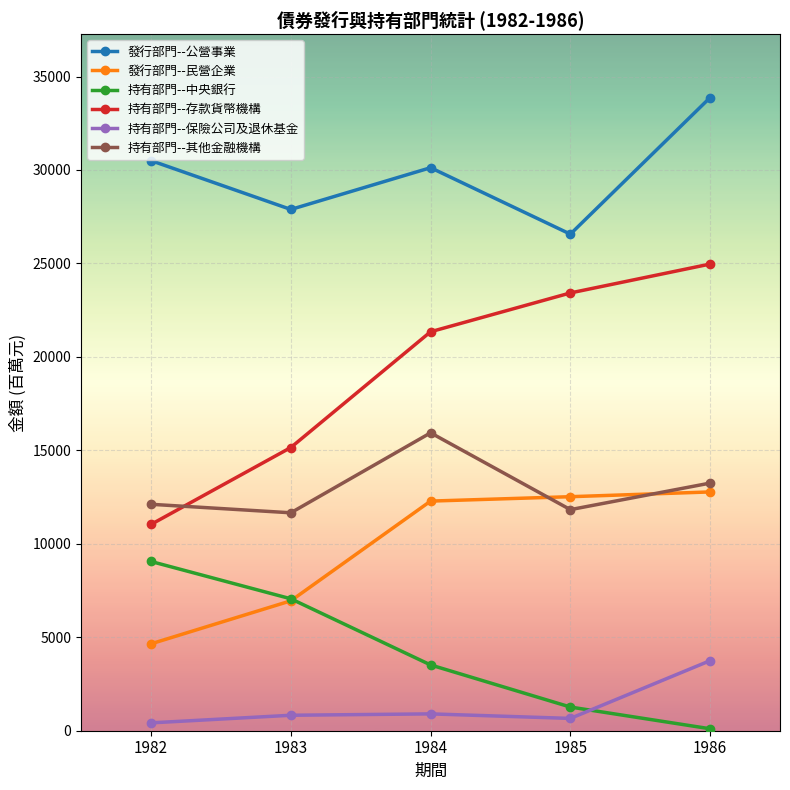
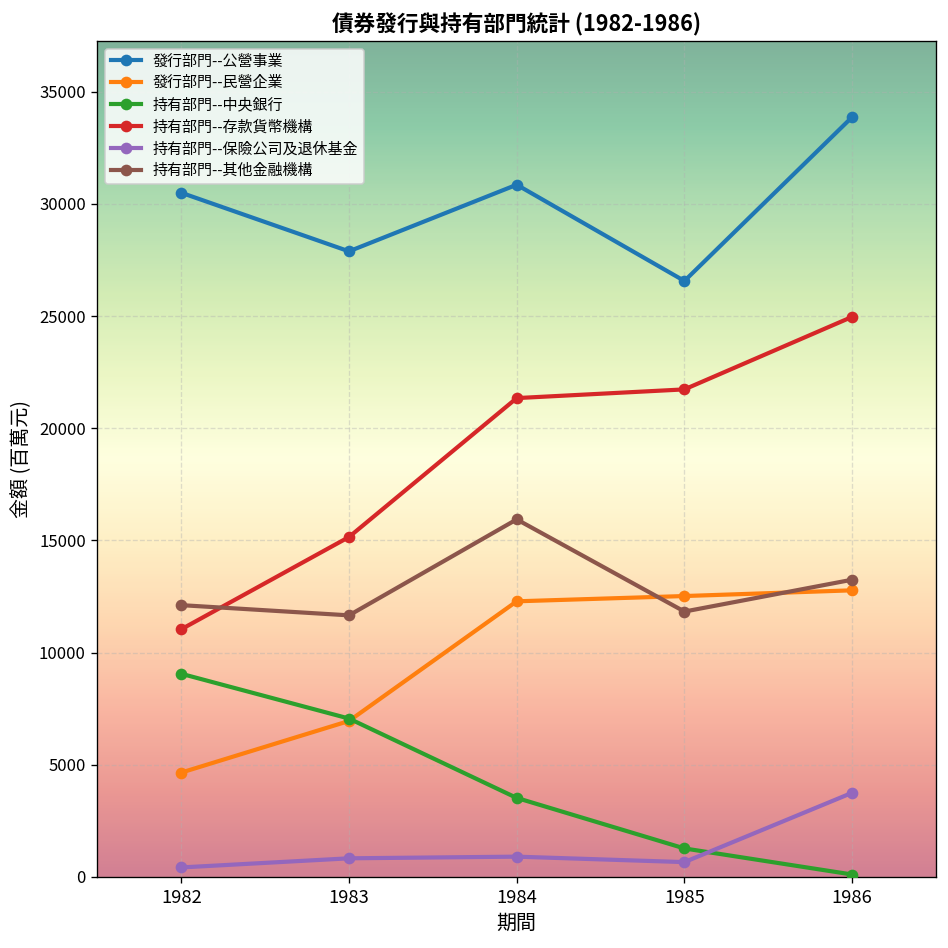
  {
    "發行部門--公營事業": {
      "1982": 30500,
      "1983": 27900,
-     "1984": 30100,
+     "1984": 30900,
      "1985": 26600,
      "1986": 33900
    },
    "發行部門--民營企業": {
      "1982": 4700,
      "1984": 12300,
      "1985": 12500,
      "1986": 12800
    },
    "持有部門--中央銀行": {
      "1982": 9100,
      "1984": 3500,
      "1985": 1300,
      "1986": 100
    },
    "持有部門--存款貨幣機構": {
      "1982": 11000,
      "1983": 15200,
      "1984": 21300,
-     "1985": 23400,
+     "1985": 21700,
      "1986": 25000
    },
    "持有部門--保險公司及退休基金": {
      "1982": 400,
      "1983": 800,
      "1984": 900,
      "1985": 700,
      "1986": 3700
    },
    "持有部門--其他金融機構": {
      "1982": 12100,
      "1983": 11700,
      "1984": 15900,
      "1985": 11800,
      "1986": 13200
    }
  }
